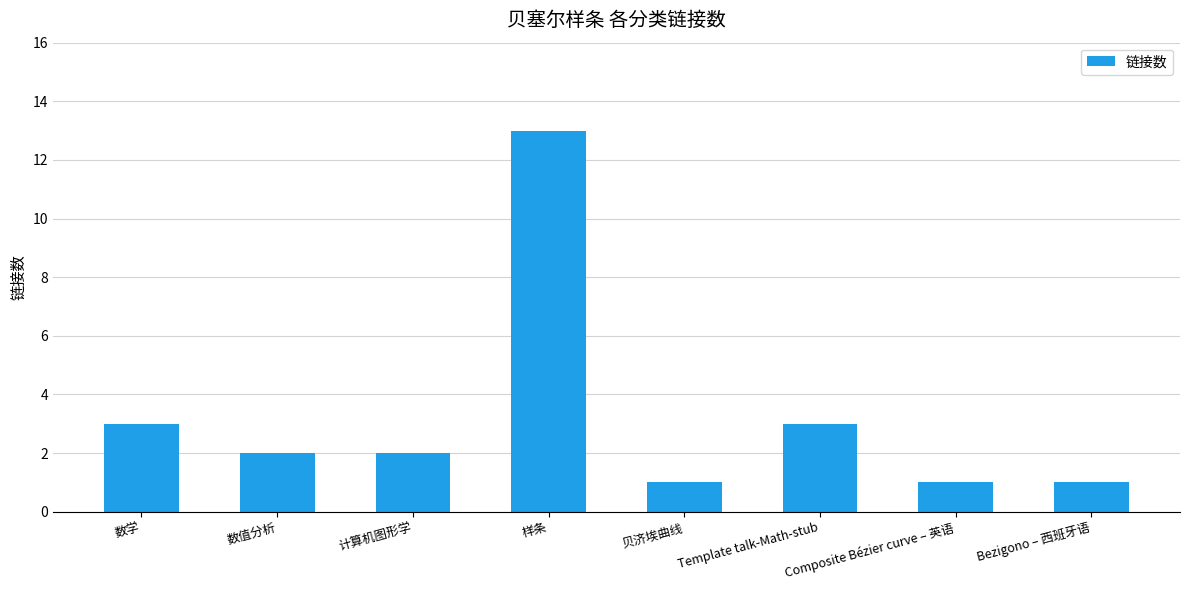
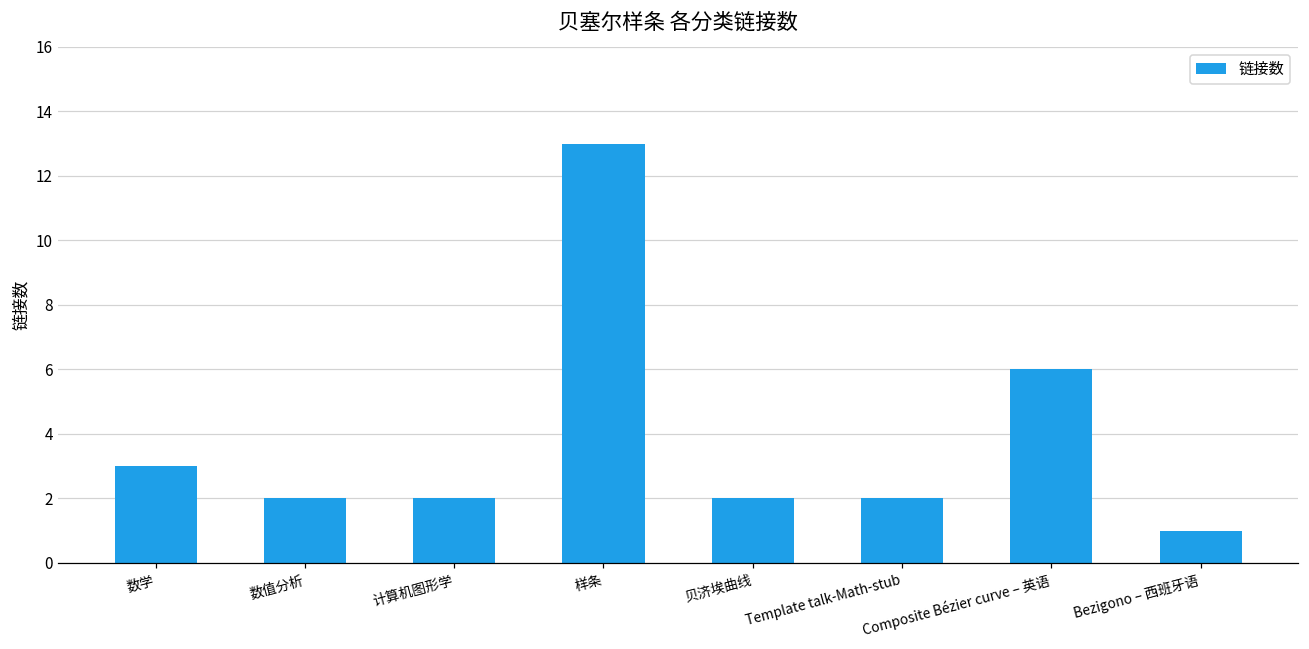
  {
    "数学": 3,
    "数值分析": 2,
    "计算机图形学": 2,
    "样条": 13,
-   "贝济埃曲线": 1,
-   "Template talk-Math-stub": 3,
-   "Composite Bézier curve – 英语": 1,
+   "贝济埃曲线": 2,
+   "Template talk-Math-stub": 2,
+   "Composite Bézier curve – 英语": 6,
    "Bezigono – 西班牙语": 1
  }
